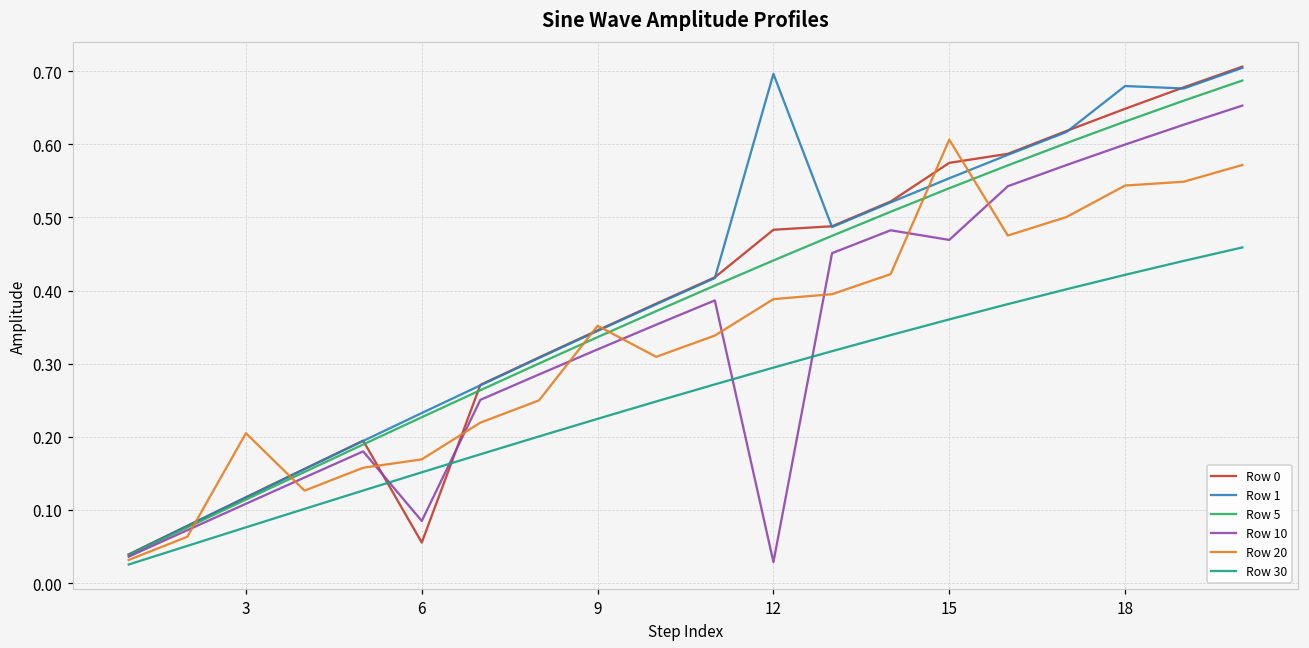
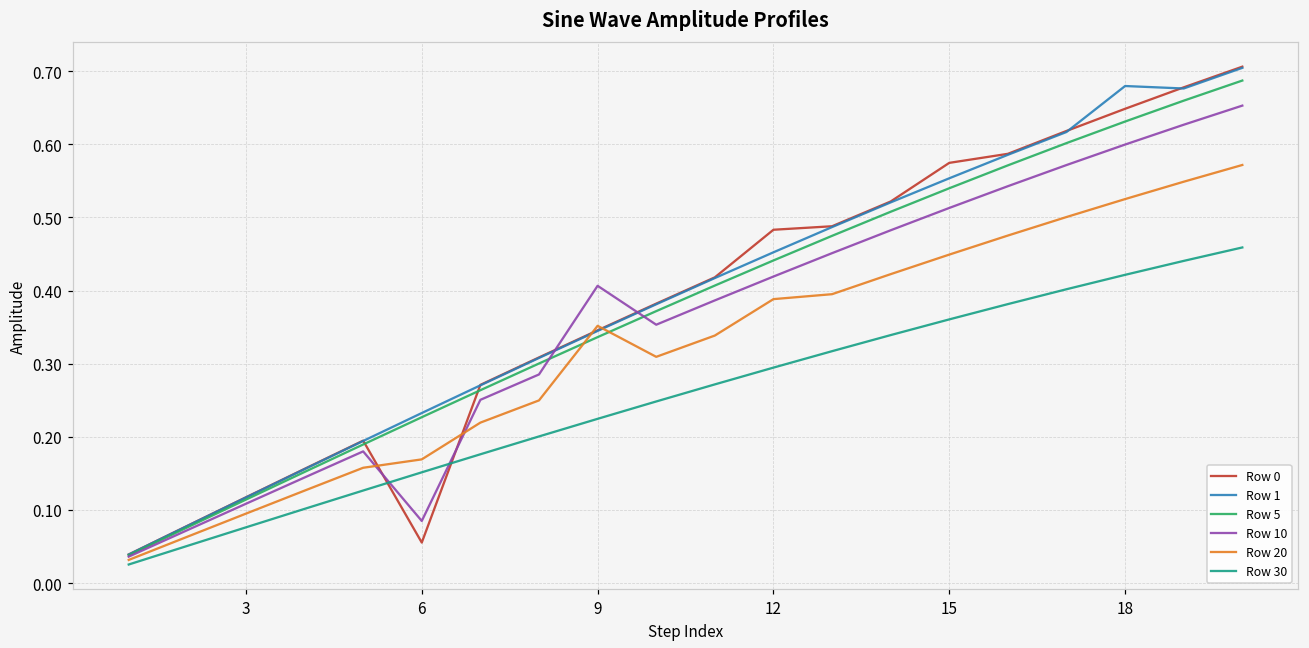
  {
    "Row 0": {
      "6": 0.06,
      "12": 0.48,
      "15": 0.57,
      "18": 0.65
    },
    "Row 1": {
      "6": 0.23,
-     "12": 0.70,
+     "12": 0.45,
      "15": 0.55,
      "18": 0.68
    },
    "Row 10": {
      "3": 0.11,
      "6": 0.09,
-     "9": 0.32,
-     "12": 0.03,
-     "15": 0.47,
+     "9": 0.41,
+     "12": 0.42,
+     "15": 0.51,
      "18": 0.60
    },
    "Row 20": {
-     "3": 0.21,
+     "3": 0.10,
      "6": 0.17,
      "9": 0.35,
      "12": 0.39,
-     "15": 0.61,
-     "18": 0.54
+     "15": 0.45,
+     "18": 0.53
    }
  }
